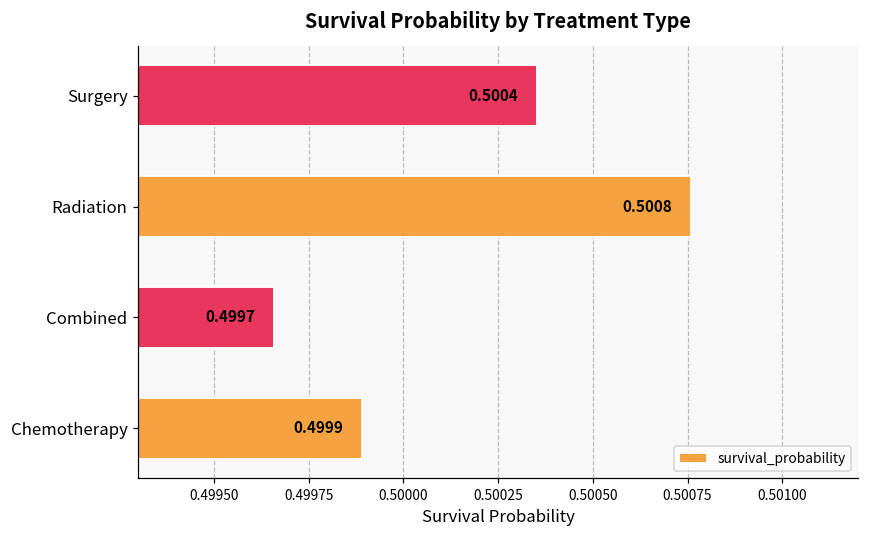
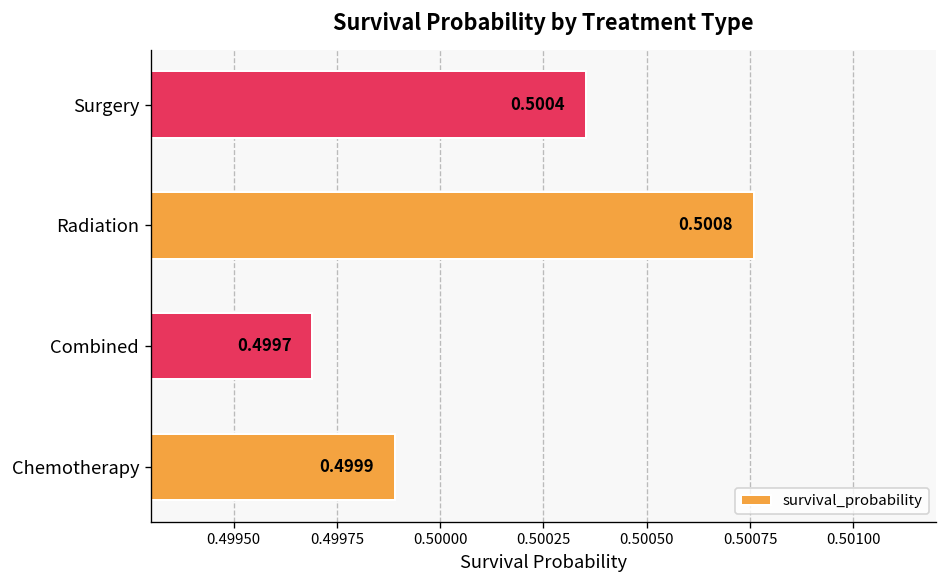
  {
-   "Combined": 0.49966
+   "Combined": 0.49969
  }
